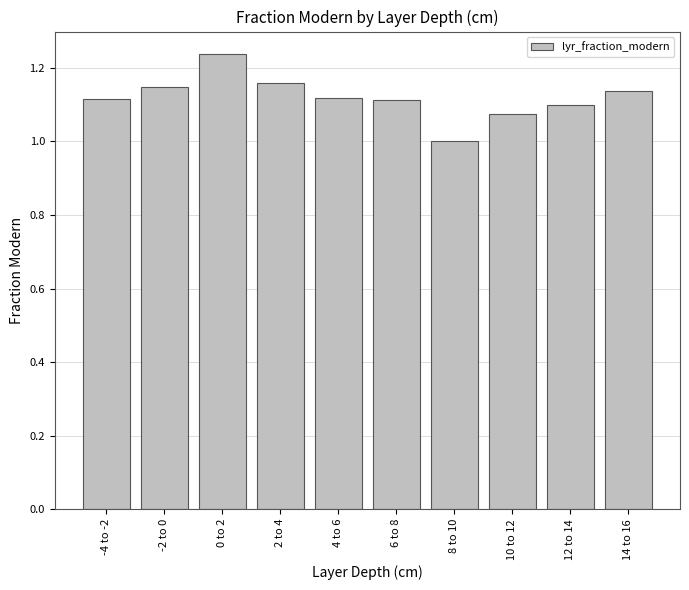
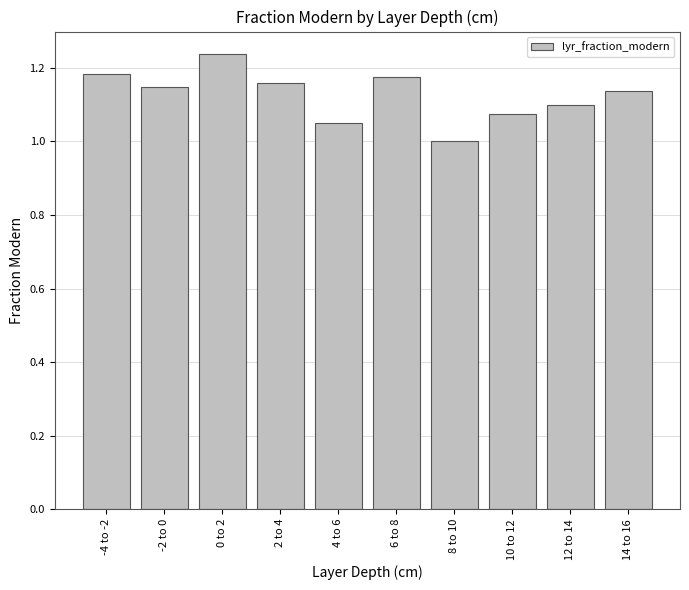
  {
-   "-4 to -2": 1.12,
+   "-4 to -2": 1.18,
    "-2 to 0": 1.15,
    "0 to 2": 1.24,
    "2 to 4": 1.16,
-   "4 to 6": 1.12,
-   "6 to 8": 1.11,
+   "4 to 6": 1.05,
+   "6 to 8": 1.17,
    "8 to 10": 1.00,
    "10 to 12": 1.08,
    "12 to 14": 1.10,
    "14 to 16": 1.14
  }
